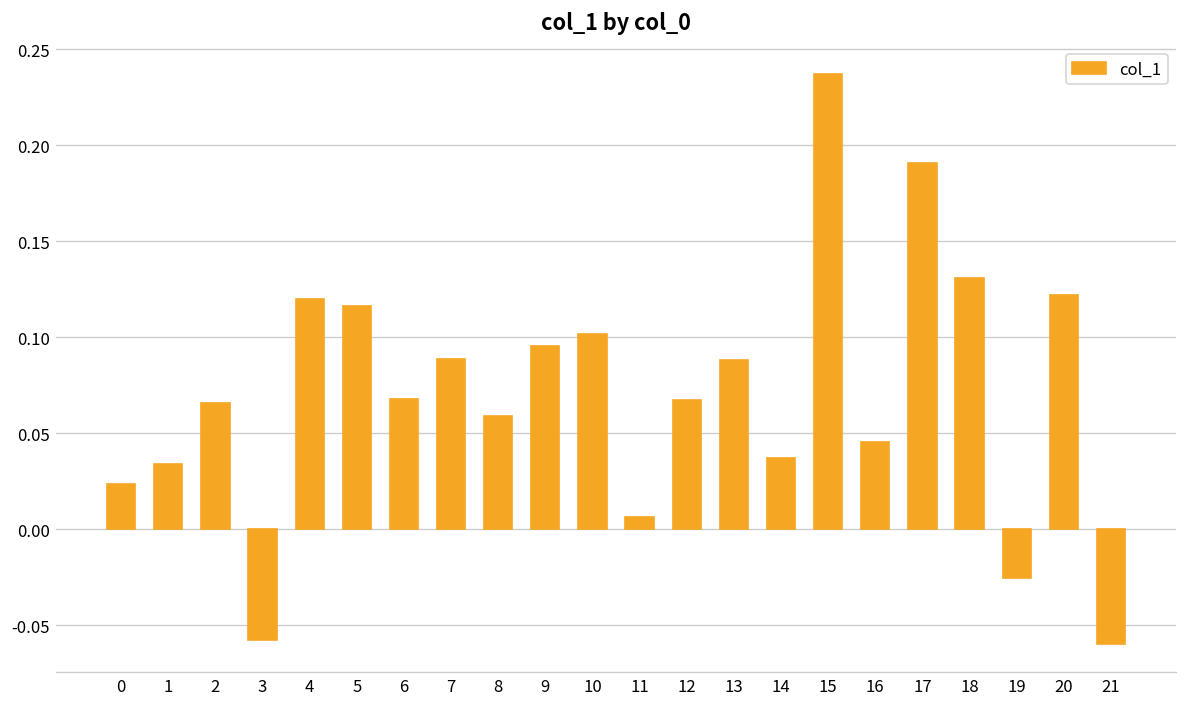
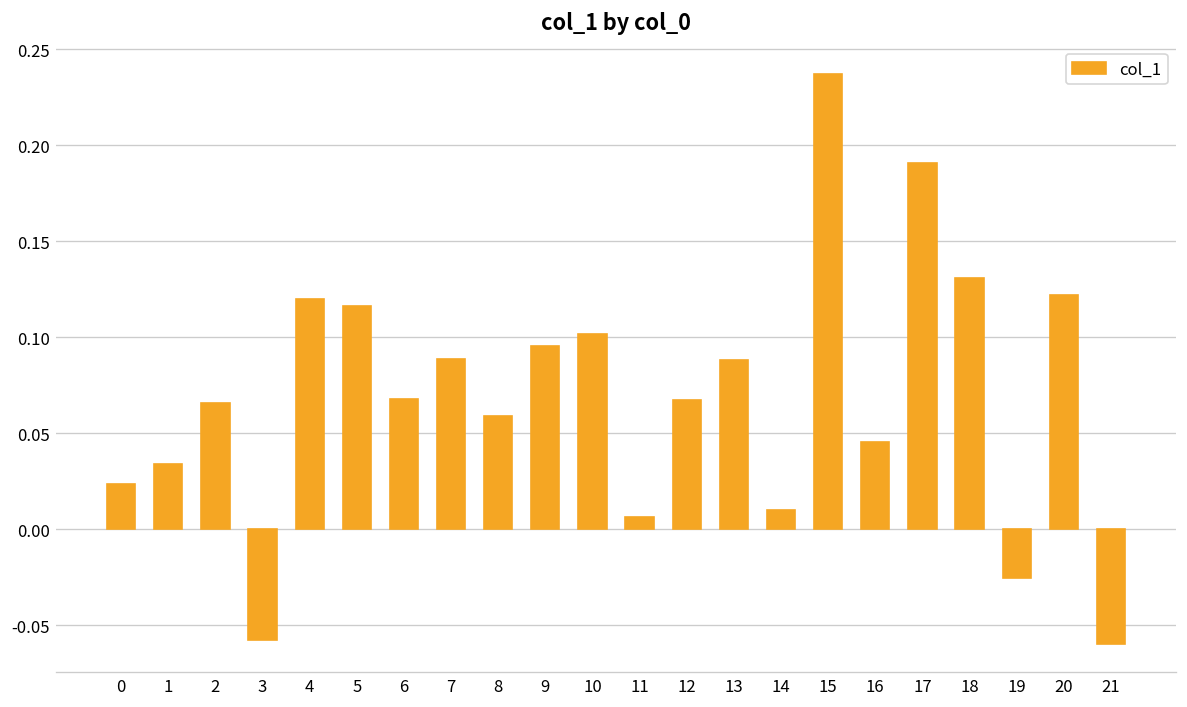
  {
    "0": 0.023,
    "1": 0.034,
    "2": 0.066,
    "3": -0.058,
    "4": 0.120,
    "5": 0.117,
    "6": 0.068,
    "7": 0.089,
    "8": 0.059,
    "9": 0.096,
    "10": 0.102,
    "11": 0.007,
    "12": 0.068,
    "13": 0.088,
-   "14": 0.037,
+   "14": 0.010,
    "15": 0.237,
    "16": 0.045,
    "17": 0.191,
    "18": 0.131,
    "19": -0.025,
    "20": 0.122,
    "21": -0.060
  }
